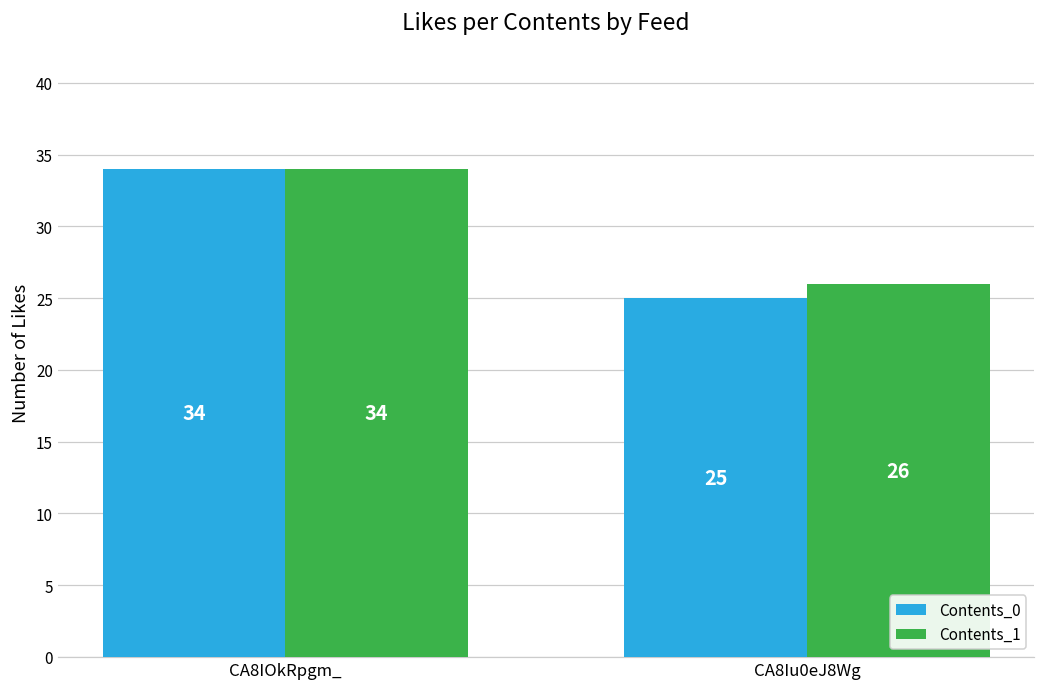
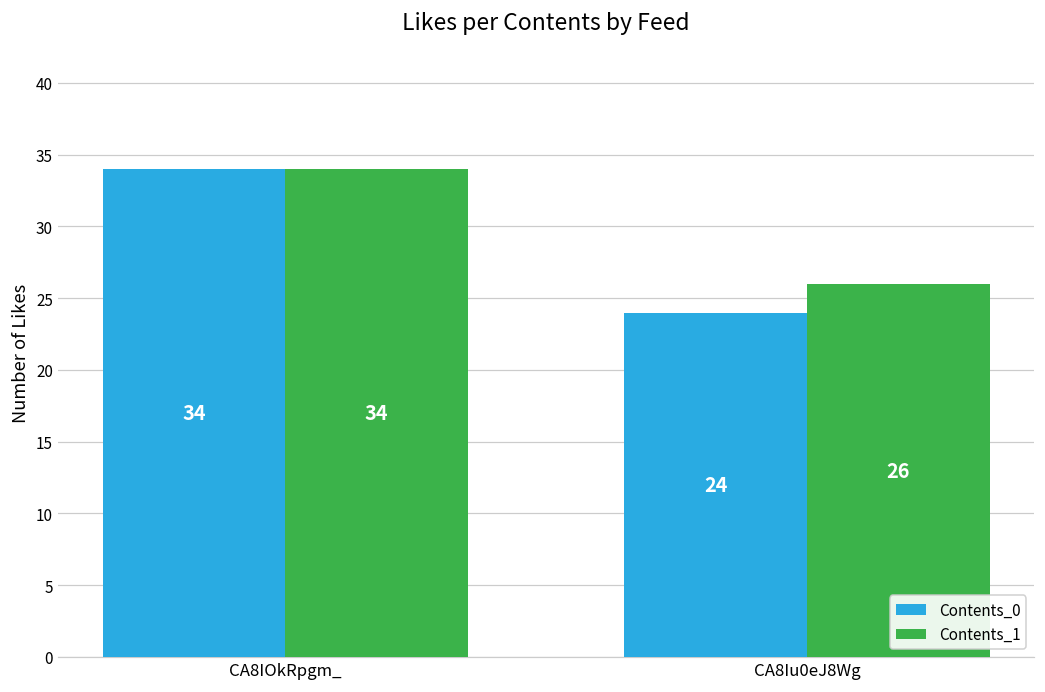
  {
    "Contents_0": {
      "CA8IOkRpgm_": 34,
-     "CA8Iu0eJ8Wg": 25
+     "CA8Iu0eJ8Wg": 24
    },
    "Contents_1": {
      "CA8IOkRpgm_": 34,
      "CA8Iu0eJ8Wg": 26
    }
  }
